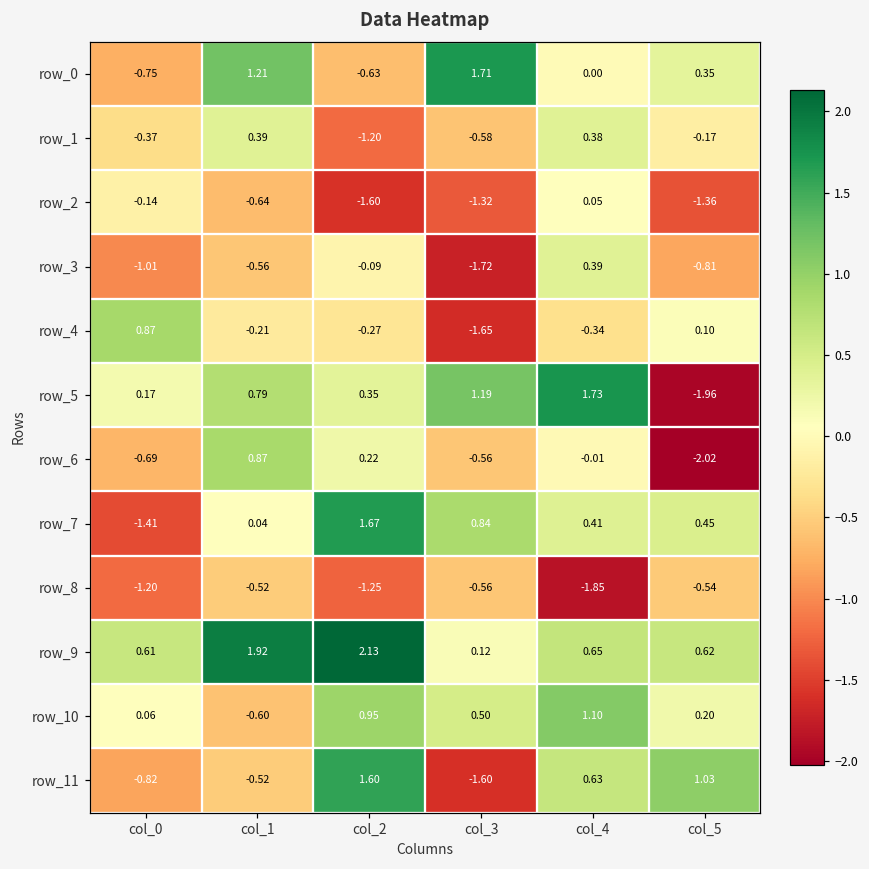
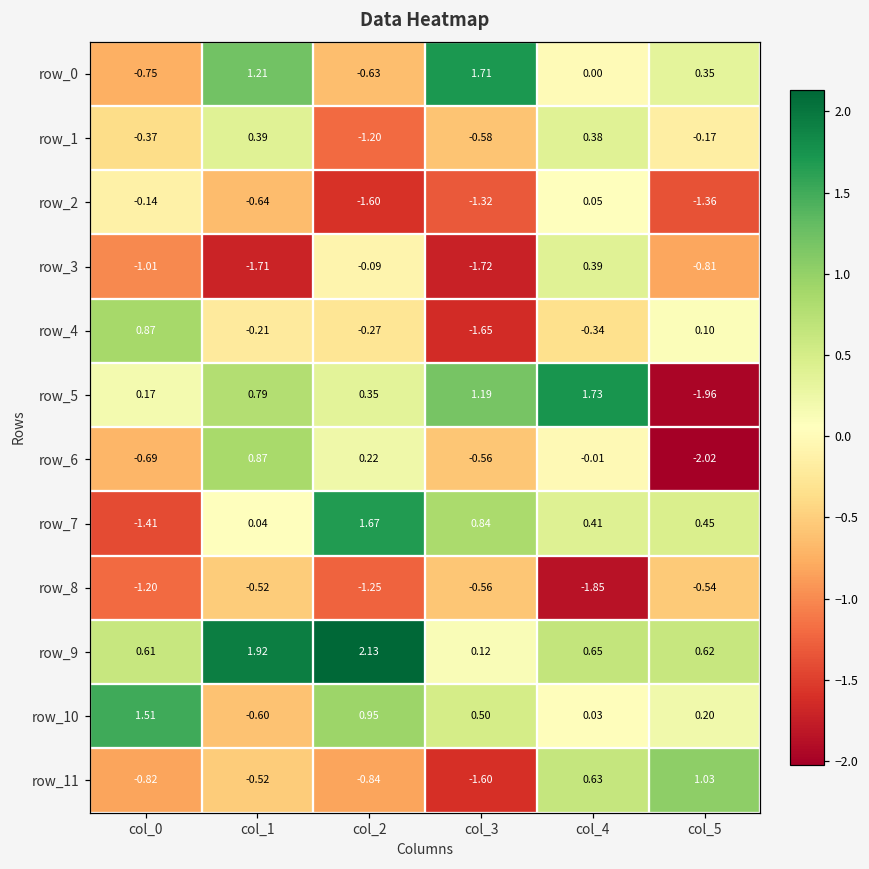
  {
    "row_0": {
      "col_0": -0.75,
      "col_1": 1.21,
      "col_2": -0.63,
      "col_3": 1.71,
      "col_4": 0.00,
      "col_5": 0.35
    },
    "row_1": {
      "col_0": -0.37,
      "col_1": 0.39,
      "col_2": -1.20,
      "col_3": -0.58,
      "col_4": 0.38,
      "col_5": -0.17
    },
    "row_2": {
      "col_0": -0.14,
      "col_1": -0.64,
      "col_2": -1.60,
      "col_3": -1.32,
      "col_4": 0.05,
      "col_5": -1.36
    },
    "row_3": {
      "col_0": -1.01,
-     "col_1": -0.56,
+     "col_1": -1.71,
      "col_2": -0.09,
      "col_3": -1.72,
      "col_4": 0.39,
      "col_5": -0.81
    },
    "row_4": {
      "col_0": 0.87,
      "col_1": -0.21,
      "col_2": -0.27,
      "col_3": -1.65,
      "col_4": -0.34,
      "col_5": 0.10
    },
    "row_5": {
      "col_0": 0.17,
      "col_1": 0.79,
      "col_2": 0.35,
      "col_3": 1.19,
      "col_4": 1.73,
      "col_5": -1.96
    },
    "row_6": {
      "col_0": -0.69,
      "col_1": 0.87,
      "col_2": 0.22,
      "col_3": -0.56,
      "col_4": -0.01,
      "col_5": -2.02
    },
    "row_7": {
      "col_0": -1.41,
      "col_1": 0.04,
      "col_2": 1.67,
      "col_3": 0.84,
      "col_4": 0.41,
      "col_5": 0.45
    },
    "row_8": {
      "col_0": -1.20,
      "col_1": -0.52,
      "col_2": -1.25,
      "col_3": -0.56,
      "col_4": -1.85,
      "col_5": -0.54
    },
    "row_9": {
      "col_0": 0.61,
      "col_1": 1.92,
      "col_2": 2.13,
      "col_3": 0.12,
      "col_4": 0.65,
      "col_5": 0.62
    },
    "row_10": {
-     "col_0": 0.06,
+     "col_0": 1.51,
      "col_1": -0.60,
      "col_2": 0.95,
      "col_3": 0.50,
-     "col_4": 1.10,
+     "col_4": 0.03,
      "col_5": 0.20
    },
    "row_11": {
      "col_0": -0.82,
      "col_1": -0.52,
-     "col_2": 1.60,
+     "col_2": -0.84,
      "col_3": -1.60,
      "col_4": 0.63,
      "col_5": 1.03
    }
  }
